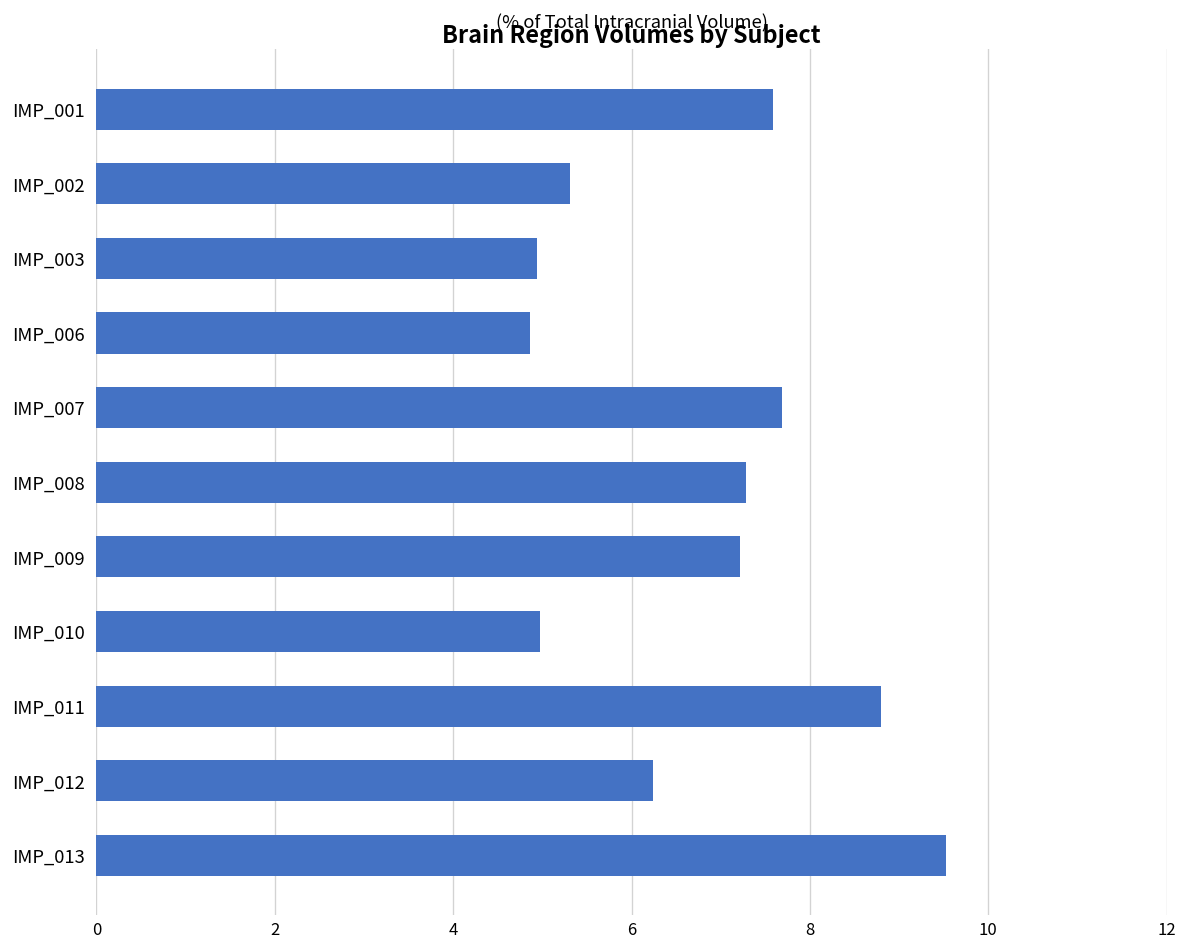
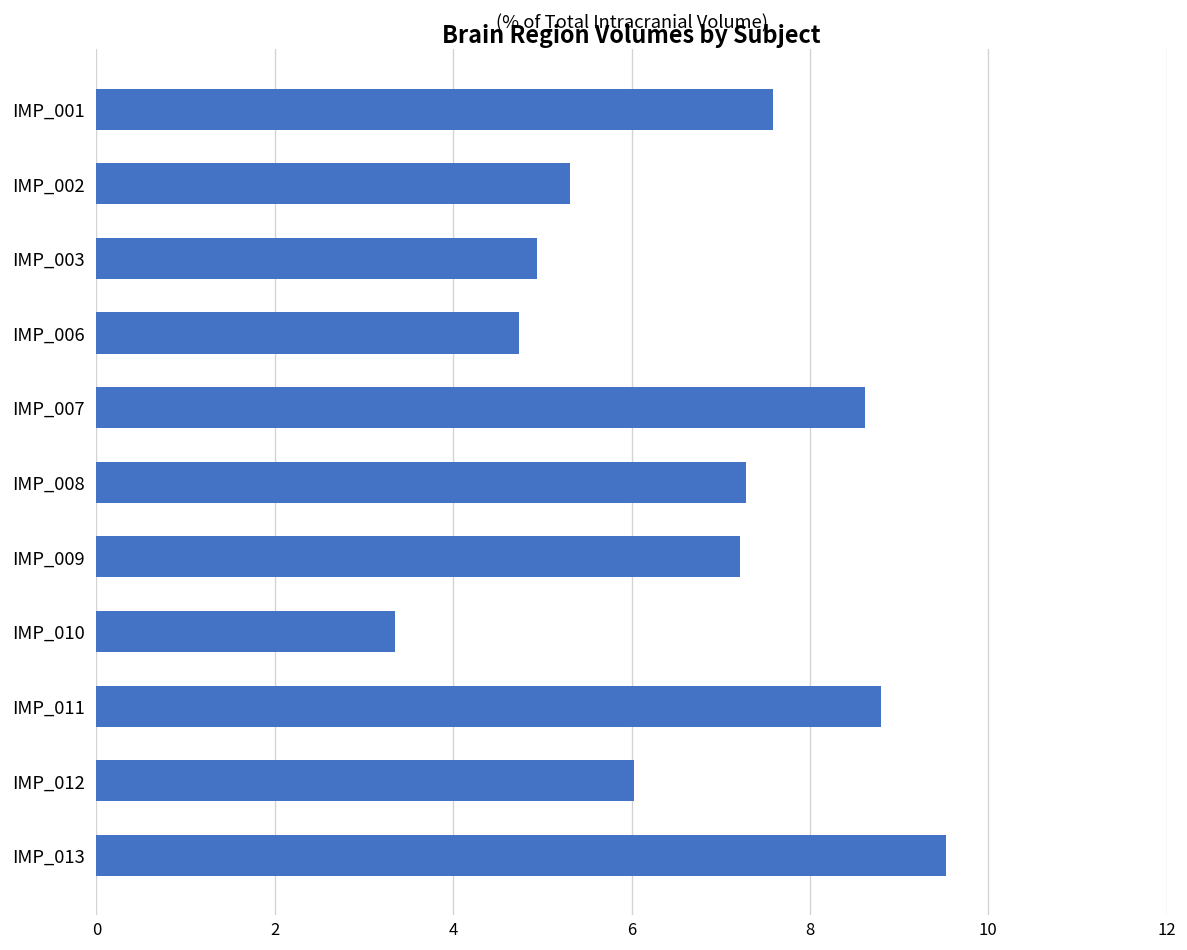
  {
    "IMP_001": 7.6,
    "IMP_002": 5.3,
    "IMP_003": 4.9,
-   "IMP_006": 4.9,
-   "IMP_007": 7.7,
+   "IMP_006": 4.7,
+   "IMP_007": 8.6,
    "IMP_008": 7.3,
    "IMP_009": 7.2,
-   "IMP_010": 5.0,
+   "IMP_010": 3.3,
    "IMP_011": 8.8,
-   "IMP_012": 6.2,
+   "IMP_012": 6.0,
    "IMP_013": 9.5
  }
